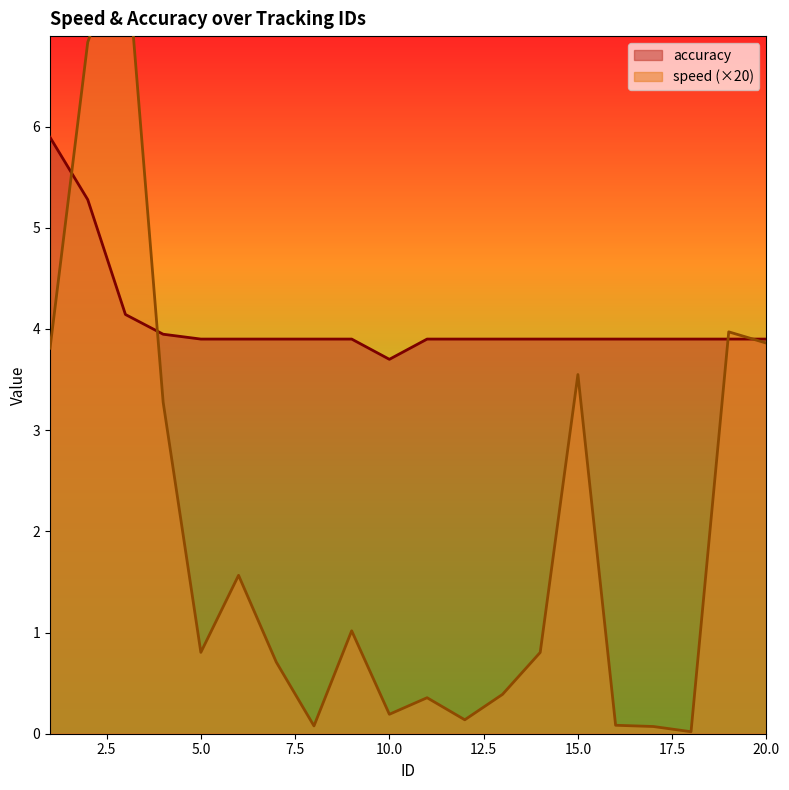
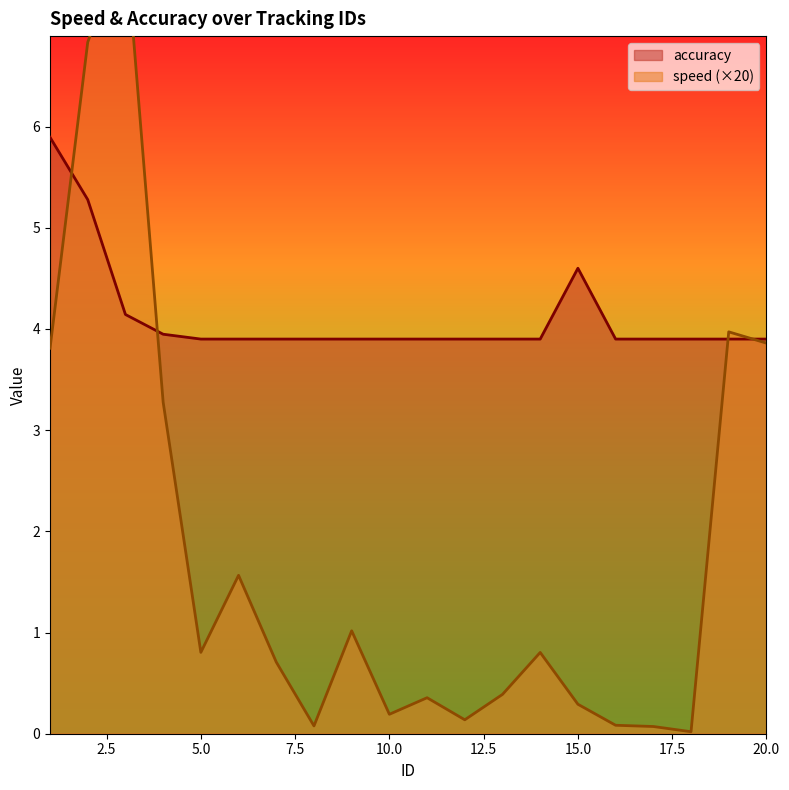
  {
    "accuracy": {
      "5.0": 3.9,
-     "10.0": 3.7,
-     "15.0": 3.9,
+     "10.0": 3.9,
+     "15.0": 4.6,
      "20.0": 3.9
    },
    "speed (×20)": {
      "5.0": 0.80,
      "10.0": 0.19,
-     "15.0": 3.55,
+     "15.0": 0.29,
      "20.0": 3.86
    }
  }
